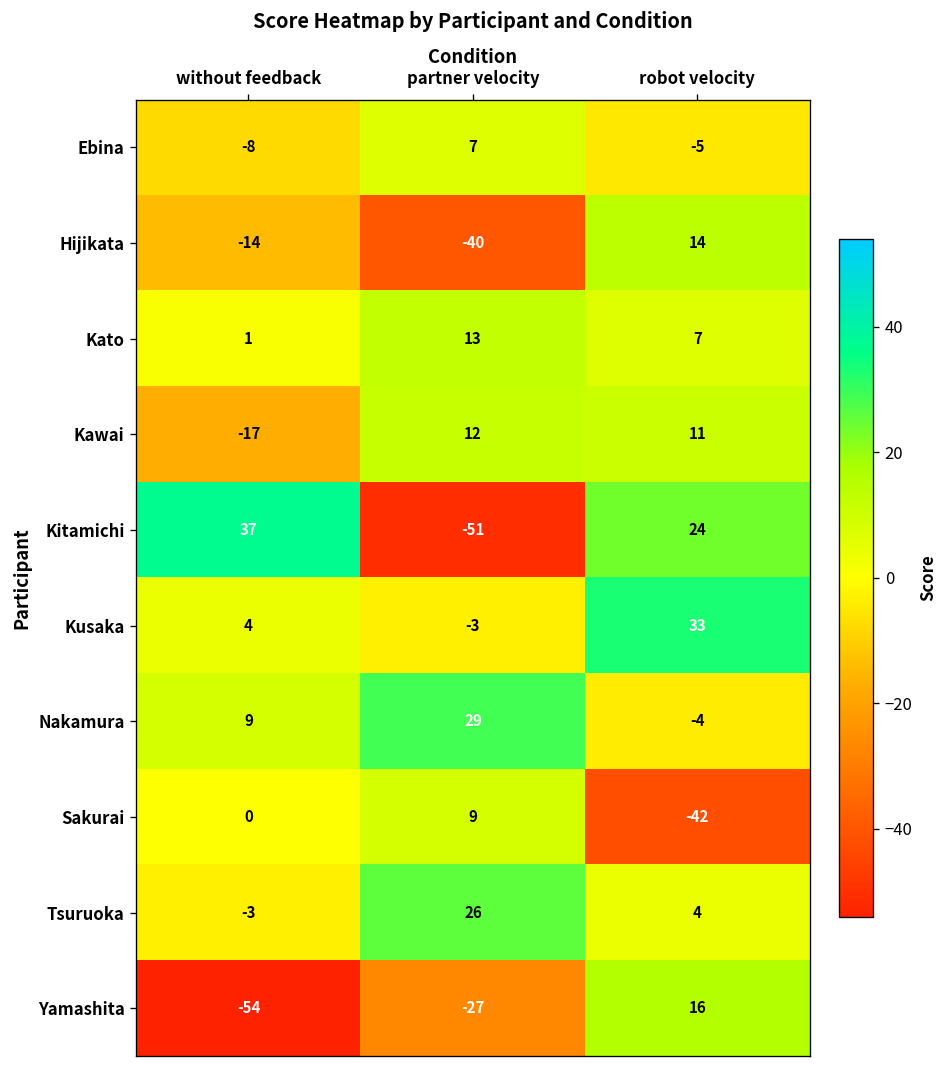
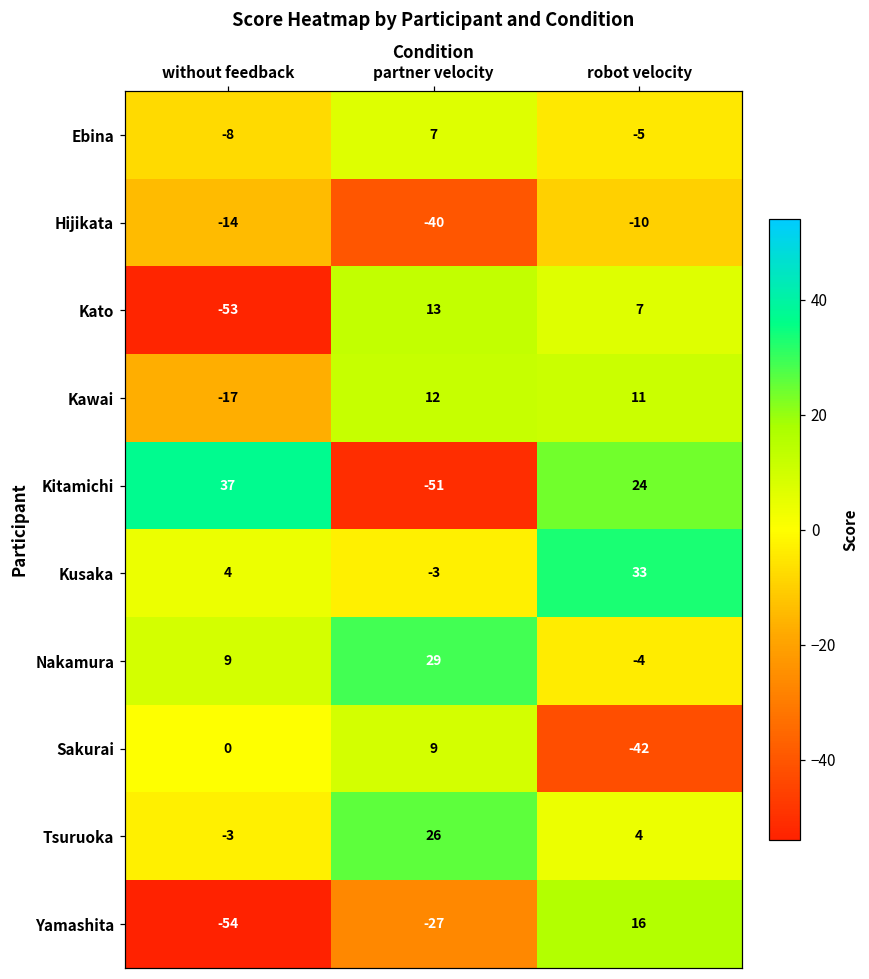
  {
    "Ebina": {
      "without feedback": -8,
      "partner velocity": 7,
      "robot velocity": -5
    },
    "Hijikata": {
      "without feedback": -14,
      "partner velocity": -40,
-     "robot velocity": 14
+     "robot velocity": -10
    },
    "Kato": {
-     "without feedback": 1,
+     "without feedback": -53,
      "partner velocity": 13,
      "robot velocity": 7
    },
    "Kawai": {
      "without feedback": -17,
      "partner velocity": 12,
      "robot velocity": 11
    },
    "Kitamichi": {
      "without feedback": 37,
      "partner velocity": -51,
      "robot velocity": 24
    },
    "Kusaka": {
      "without feedback": 4,
      "partner velocity": -3,
      "robot velocity": 33
    },
    "Nakamura": {
      "without feedback": 9,
      "partner velocity": 29,
      "robot velocity": -4
    },
    "Sakurai": {
      "without feedback": 0,
      "partner velocity": 9,
      "robot velocity": -42
    },
    "Tsuruoka": {
      "without feedback": -3,
      "partner velocity": 26,
      "robot velocity": 4
    },
    "Yamashita": {
      "without feedback": -54,
      "partner velocity": -27,
      "robot velocity": 16
    }
  }
